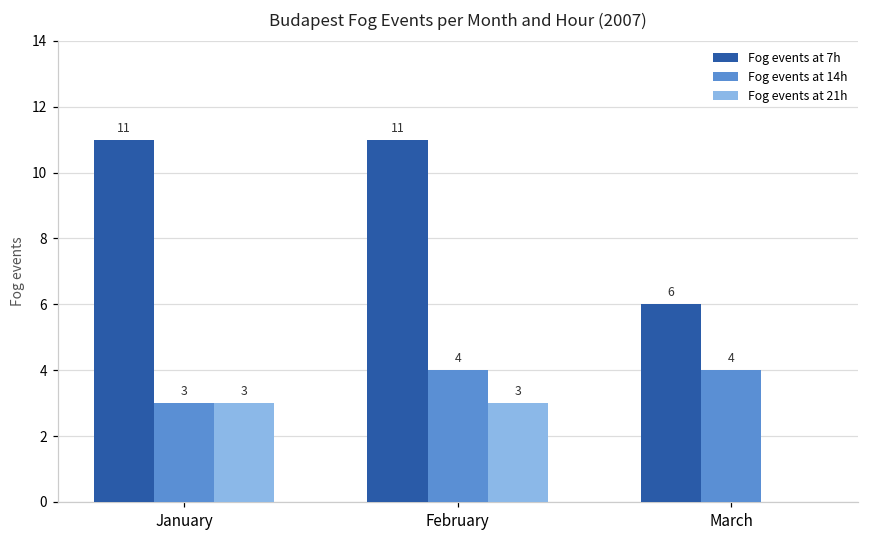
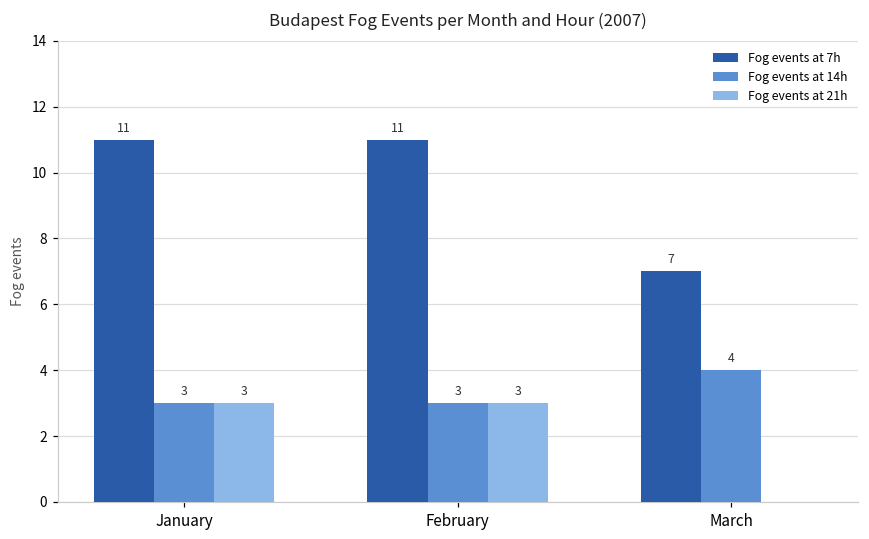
  {
    "Fog events at 7h": {
      "January": 11,
      "February": 11,
-     "March": 6
+     "March": 7
    },
    "Fog events at 14h": {
      "January": 3,
-     "February": 4,
+     "February": 3,
      "March": 4
    },
    "Fog events at 21h": {
      "January": 3,
      "February": 3
    }
  }
